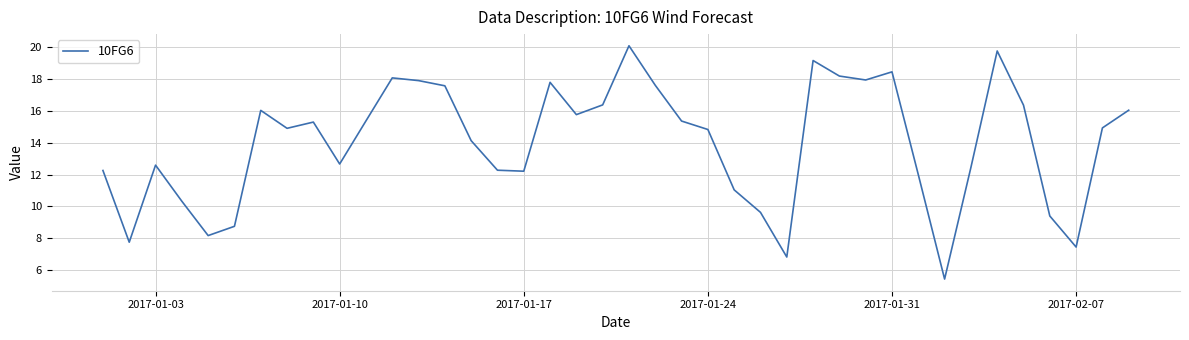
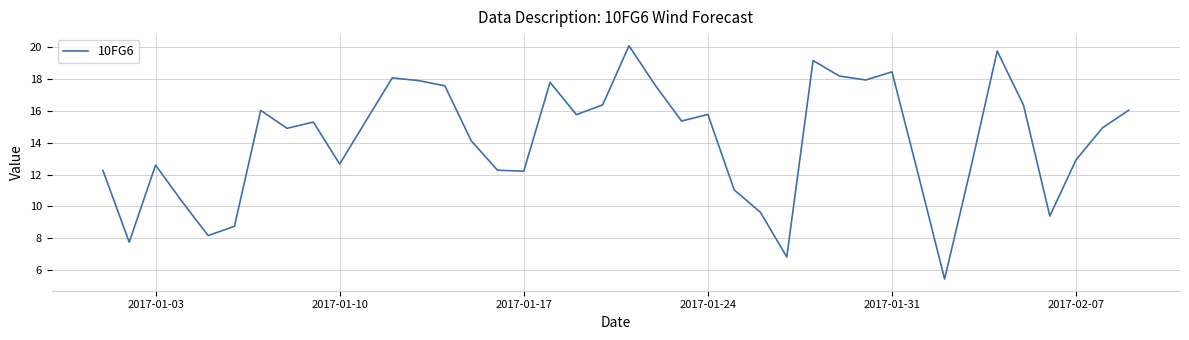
  {
    "2017-01-03": 12.6,
    "2017-01-10": 12.7,
    "2017-01-17": 12.2,
-   "2017-01-24": 14.8,
+   "2017-01-24": 15.8,
    "2017-01-31": 18.4,
-   "2017-02-07": 7.5
+   "2017-02-07": 12.9
  }
